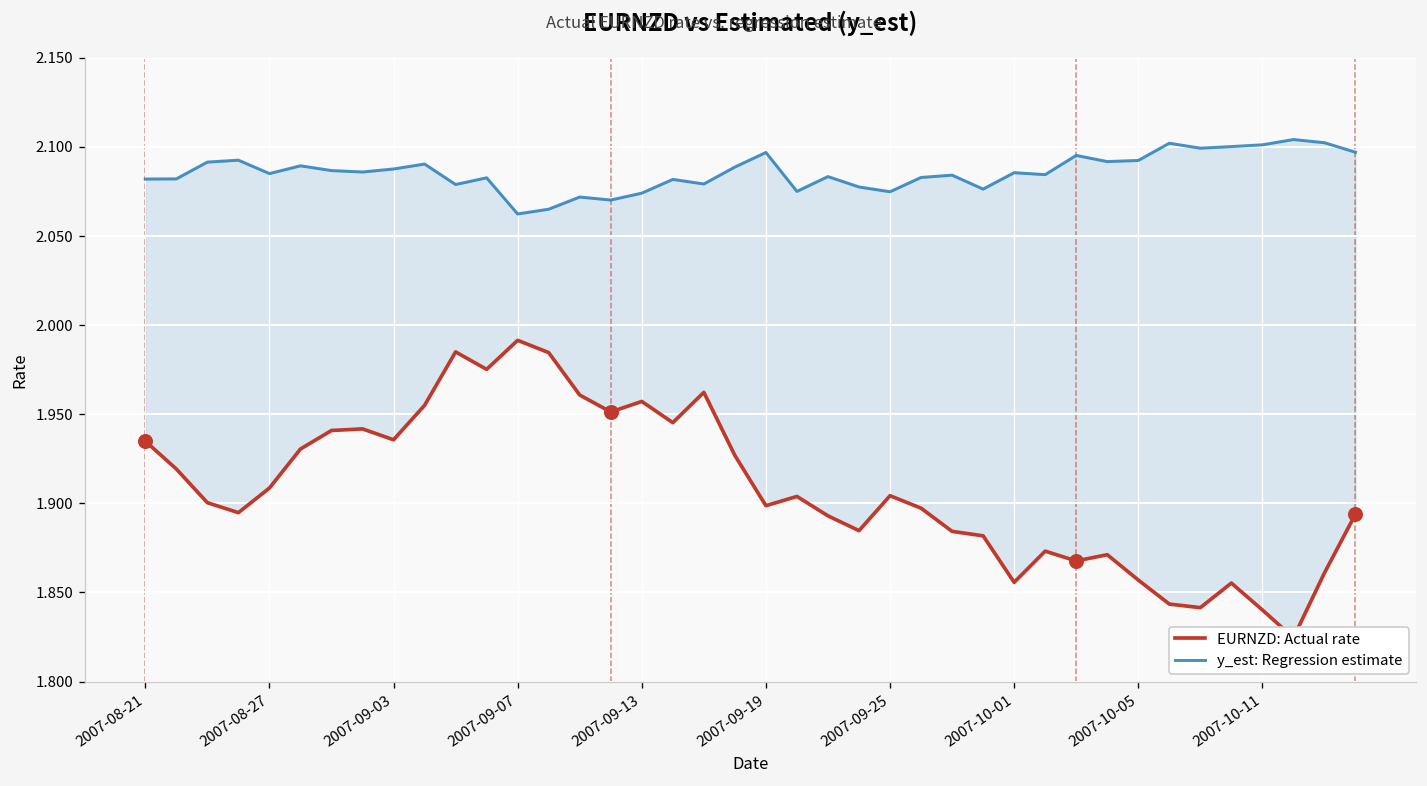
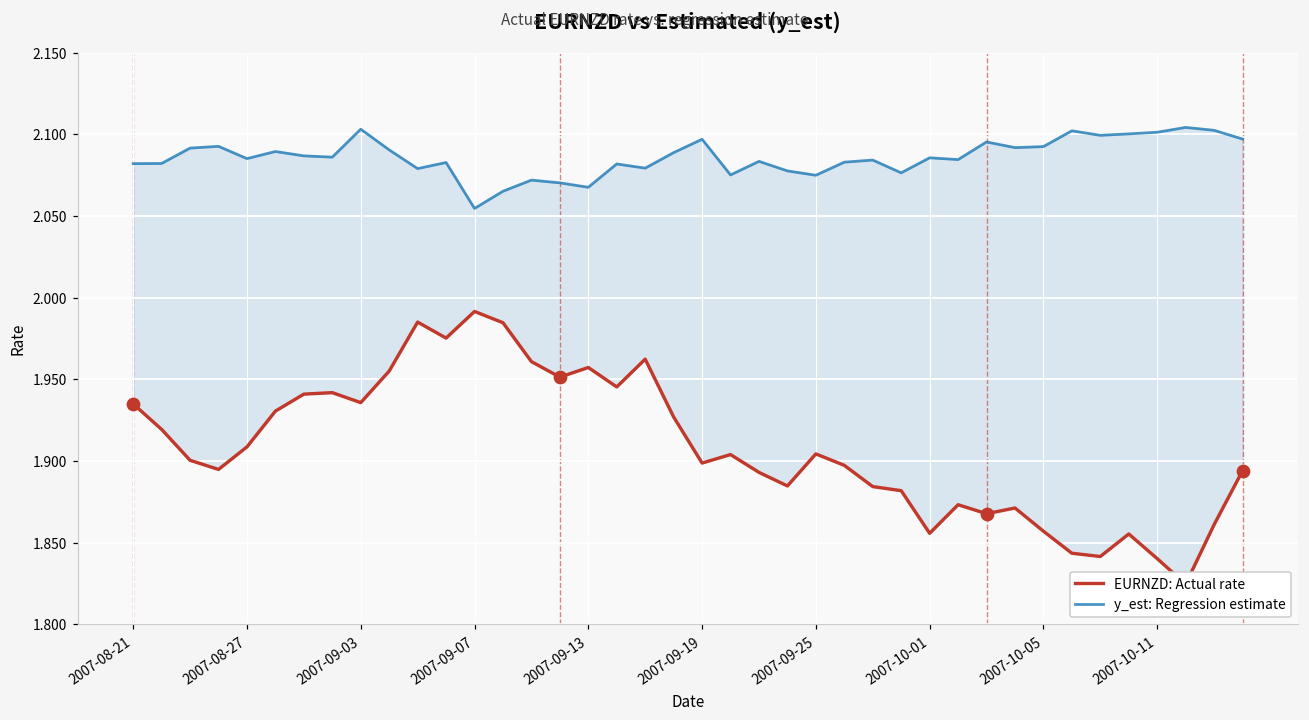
  {
    "y_est: Regression estimate": {
      "2007-08-21": 2.082,
      "2007-08-27": 2.085,
-     "2007-09-03": 2.088,
-     "2007-09-07": 2.062,
-     "2007-09-13": 2.074,
+     "2007-09-03": 2.103,
+     "2007-09-07": 2.055,
+     "2007-09-13": 2.068,
      "2007-09-19": 2.097,
      "2007-09-25": 2.075,
      "2007-10-01": 2.086,
      "2007-10-05": 2.092,
      "2007-10-11": 2.101
    }
  }
